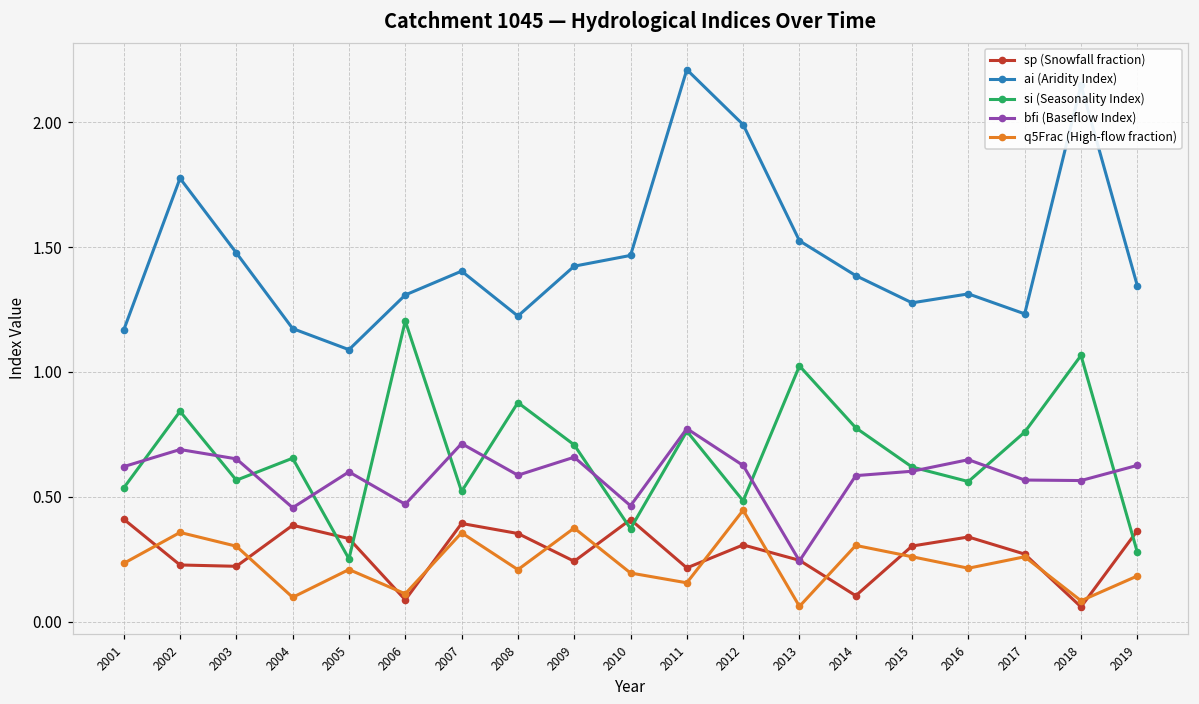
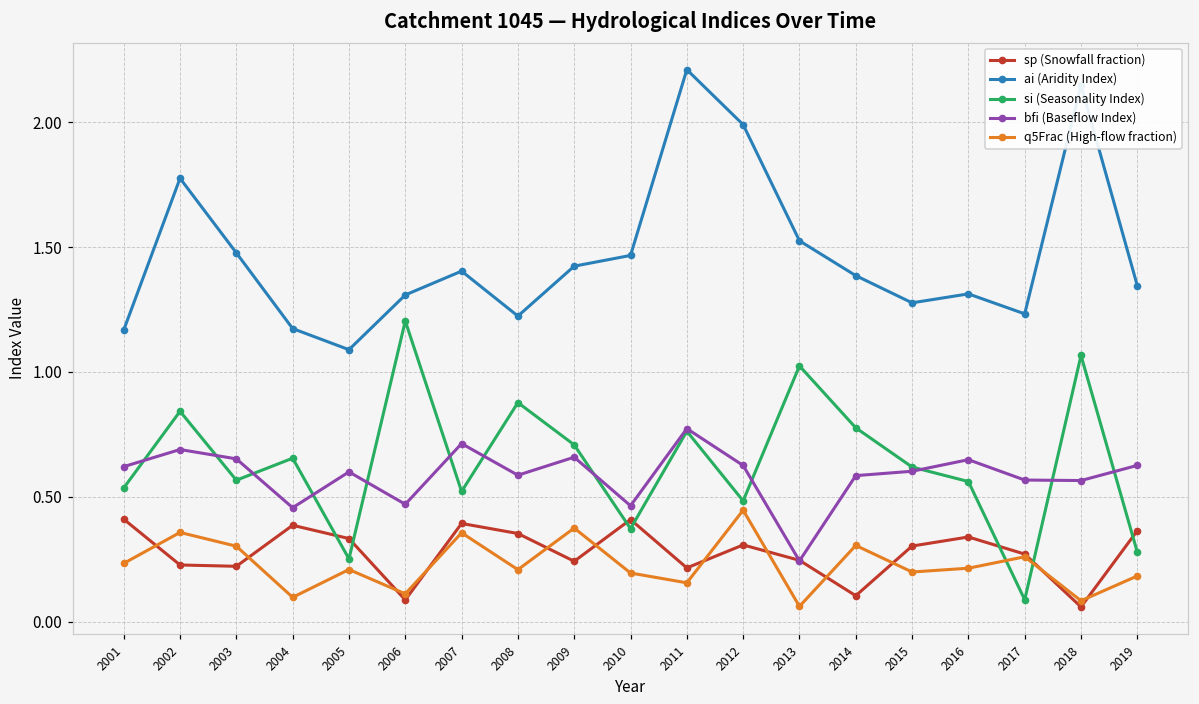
  {
    "sp (Snowfall fraction)": {
      "2001": 0.41,
      "2002": 0.23,
      "2003": 0.22,
      "2004": 0.39,
      "2005": 0.33,
      "2006": 0.09,
      "2007": 0.39,
      "2008": 0.35,
      "2009": 0.24,
      "2010": 0.41,
      "2011": 0.21,
      "2012": 0.31,
      "2014": 0.10,
      "2015": 0.30,
      "2016": 0.34,
      "2018": 0.06,
      "2019": 0.36
    },
    "ai (Aridity Index)": {
      "2001": 1.17,
      "2002": 1.78,
      "2003": 1.48,
      "2004": 1.17,
      "2005": 1.09,
      "2006": 1.31,
      "2007": 1.40,
      "2008": 1.22,
      "2009": 1.42,
      "2010": 1.47,
      "2011": 2.21,
      "2012": 1.99,
      "2013": 1.52,
      "2014": 1.39,
      "2015": 1.28,
      "2016": 1.31,
      "2017": 1.23,
      "2019": 1.35
    },
    "si (Seasonality Index)": {
      "2001": 0.54,
      "2002": 0.84,
      "2003": 0.57,
      "2004": 0.65,
      "2005": 0.25,
      "2006": 1.20,
      "2007": 0.52,
      "2008": 0.88,
      "2009": 0.71,
      "2010": 0.37,
      "2012": 0.48,
      "2013": 1.02,
      "2014": 0.78,
      "2015": 0.62,
      "2016": 0.56,
-     "2017": 0.76,
+     "2017": 0.09,
      "2018": 1.07,
      "2019": 0.28
    },
    "bfi (Baseflow Index)": {
      "2001": 0.62,
      "2002": 0.69,
      "2003": 0.65,
      "2004": 0.46,
      "2005": 0.60,
      "2006": 0.47,
      "2007": 0.71,
      "2008": 0.59,
      "2009": 0.66,
      "2010": 0.46,
      "2012": 0.63,
      "2014": 0.58,
      "2015": 0.60,
      "2016": 0.65,
      "2017": 0.57,
      "2018": 0.56,
      "2019": 0.63
    },
    "q5Frac (High-flow fraction)": {
      "2001": 0.23,
      "2002": 0.36,
      "2003": 0.30,
      "2004": 0.10,
      "2005": 0.21,
      "2006": 0.11,
      "2007": 0.36,
      "2008": 0.21,
      "2009": 0.37,
      "2010": 0.19,
      "2011": 0.16,
      "2012": 0.45,
      "2013": 0.06,
      "2014": 0.30,
-     "2015": 0.26,
+     "2015": 0.20,
      "2016": 0.21,
      "2018": 0.08,
      "2019": 0.18
    }
  }
